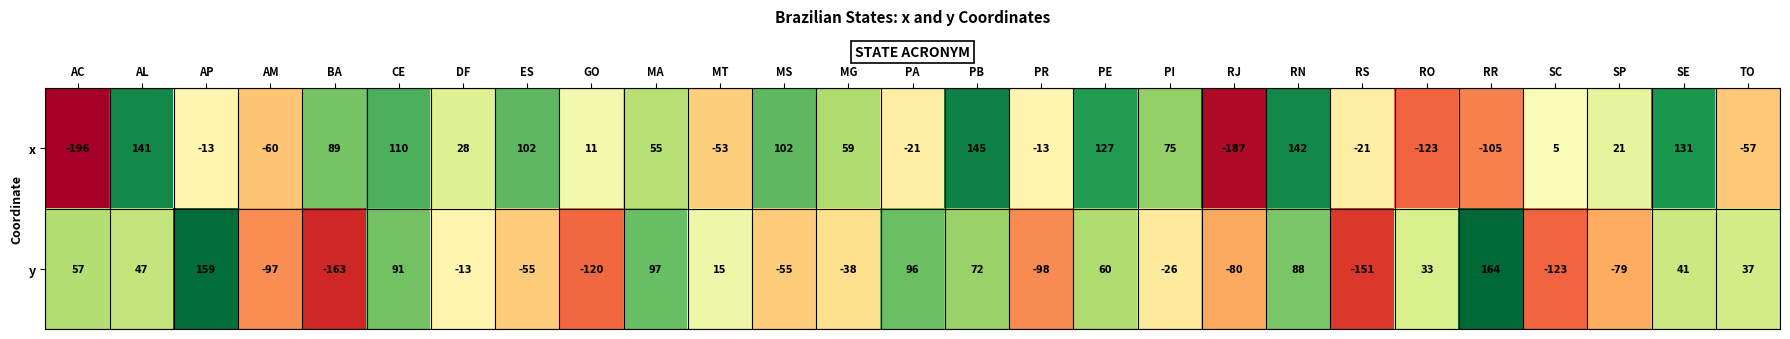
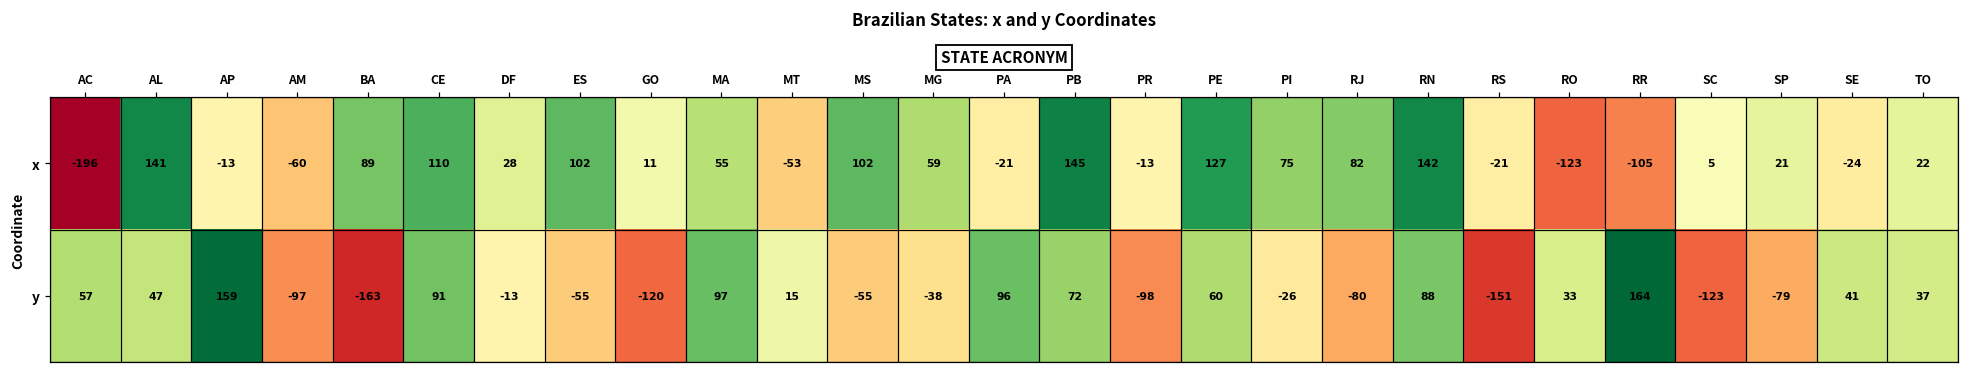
  {
    "x": {
      "AC": -196,
      "AL": 141,
      "AP": -13,
      "AM": -60,
      "BA": 89,
      "CE": 110,
      "DF": 28,
      "ES": 102,
      "GO": 11,
      "MA": 55,
      "MT": -53,
      "MS": 102,
      "MG": 59,
      "PA": -21,
      "PB": 145,
      "PR": -13,
      "PE": 127,
      "PI": 75,
-     "RJ": -187,
+     "RJ": 82,
      "RN": 142,
      "RS": -21,
      "RO": -123,
      "RR": -105,
      "SC": 5,
      "SP": 21,
-     "SE": 131,
-     "TO": -57
+     "SE": -24,
+     "TO": 22
    },
    "y": {
      "AC": 57,
      "AL": 47,
      "AP": 159,
      "AM": -97,
      "BA": -163,
      "CE": 91,
      "DF": -13,
      "ES": -55,
      "GO": -120,
      "MA": 97,
      "MT": 15,
      "MS": -55,
      "MG": -38,
      "PA": 96,
      "PB": 72,
      "PR": -98,
      "PE": 60,
      "PI": -26,
      "RJ": -80,
      "RN": 88,
      "RS": -151,
      "RO": 33,
      "RR": 164,
      "SC": -123,
      "SP": -79,
      "SE": 41,
      "TO": 37
    }
  }
